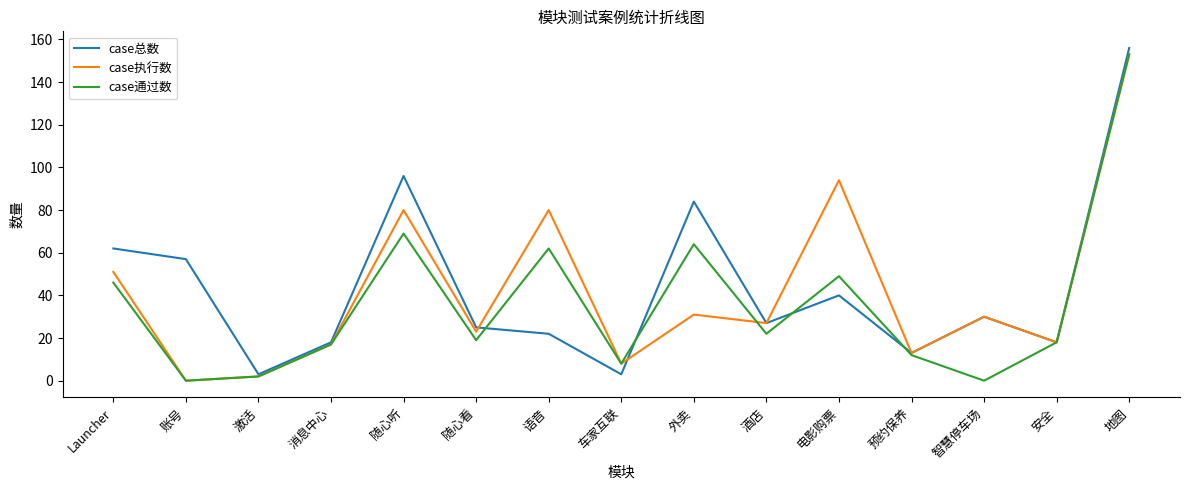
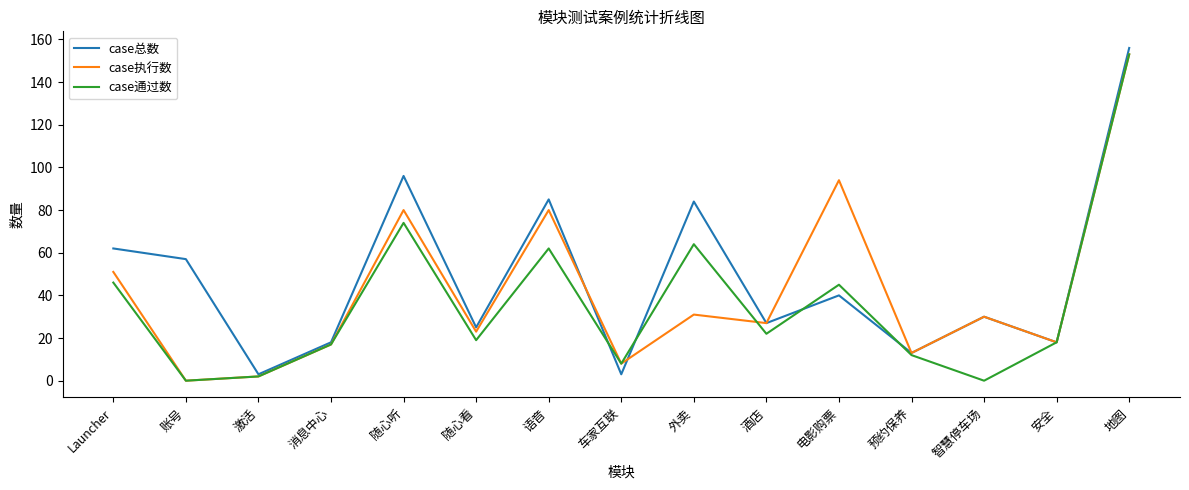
  {
    "case总数": {
      "Launcher": 62,
      "账号": 57,
      "随心听": 96,
      "随心看": 25,
-     "语音": 22,
+     "语音": 85,
      "车家互联": 3,
      "外卖": 84,
      "电影购票": 40,
      "地图": 156
    },
    "case执行数": {
      "Launcher": 51,
      "随心听": 80,
      "随心看": 23,
      "语音": 80,
      "外卖": 31,
      "电影购票": 94
    },
    "case通过数": {
      "Launcher": 46,
-     "随心听": 69,
+     "随心听": 74,
      "随心看": 19,
      "语音": 62,
      "外卖": 64,
      "酒店": 22,
-     "电影购票": 49,
+     "电影购票": 45,
      "智慧停车场": 0
    }
  }
